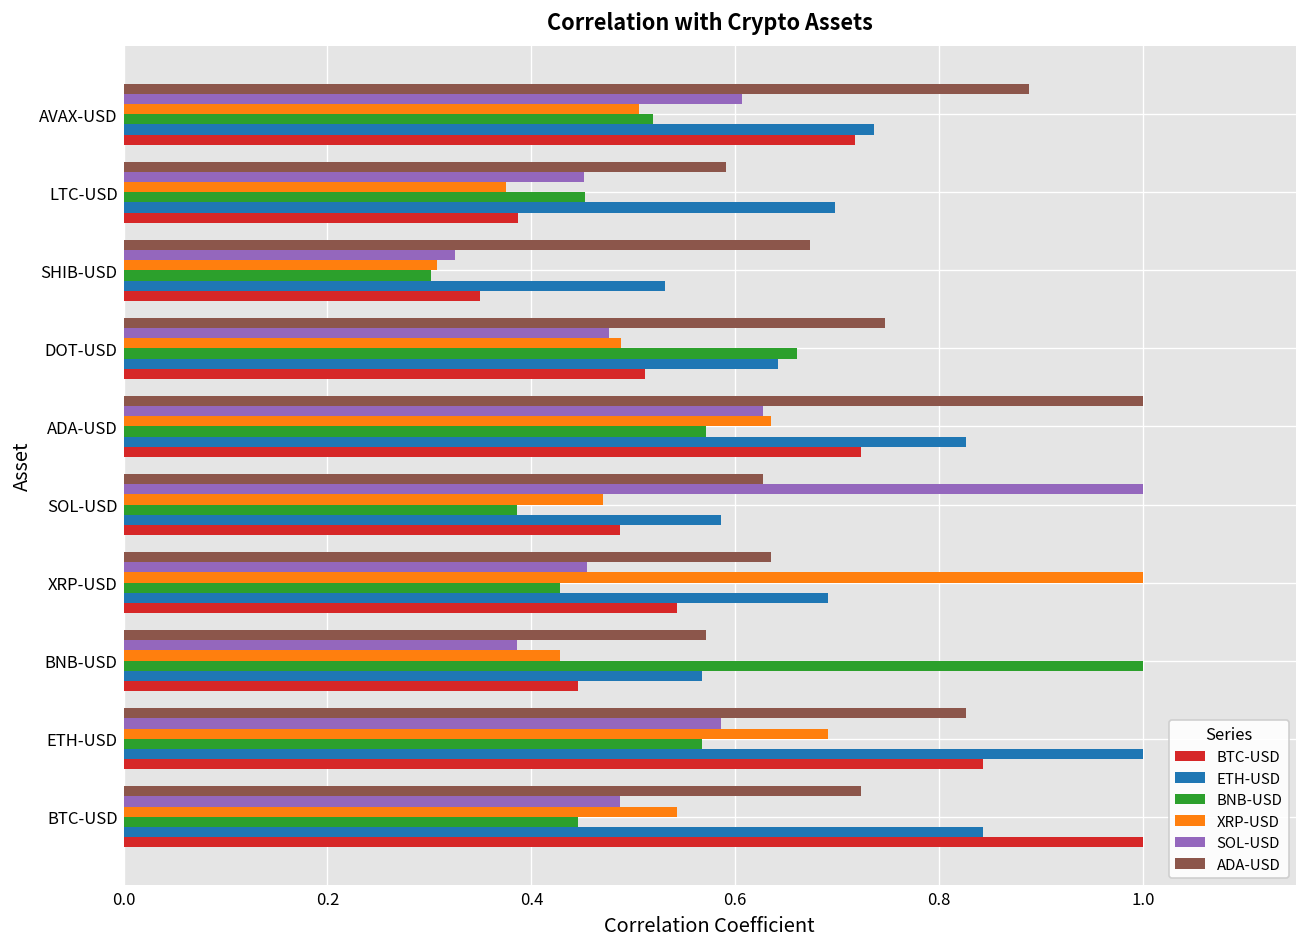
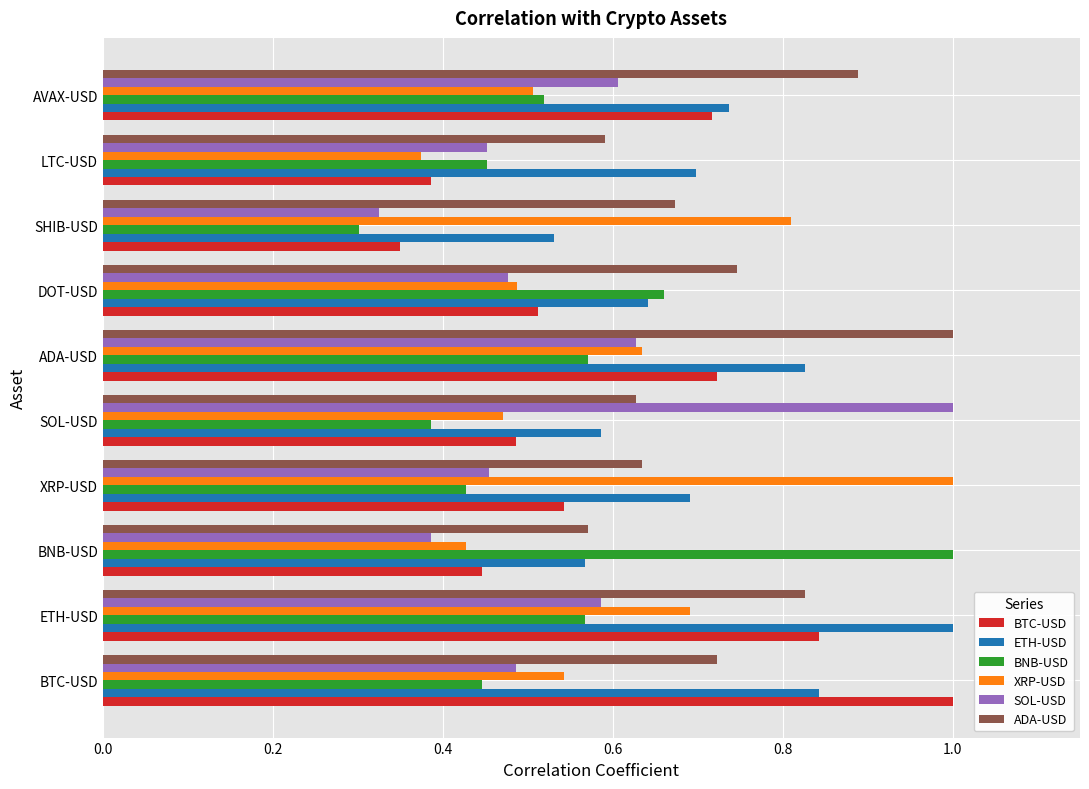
  {
    "BTC-USD": {
      "AVAX-USD": 0.72,
      "LTC-USD": 0.39,
      "SHIB-USD": 0.35,
      "DOT-USD": 0.51,
      "ADA-USD": 0.72,
      "SOL-USD": 0.49,
      "XRP-USD": 0.54,
      "BNB-USD": 0.45,
      "ETH-USD": 0.84,
      "BTC-USD": 1.00
    },
    "ETH-USD": {
      "AVAX-USD": 0.74,
      "LTC-USD": 0.70,
      "SHIB-USD": 0.53,
      "DOT-USD": 0.64,
      "ADA-USD": 0.83,
      "SOL-USD": 0.59,
      "XRP-USD": 0.69,
      "BNB-USD": 0.57,
      "ETH-USD": 1.00,
      "BTC-USD": 0.84
    },
    "BNB-USD": {
      "AVAX-USD": 0.52,
      "LTC-USD": 0.45,
      "SHIB-USD": 0.30,
      "DOT-USD": 0.66,
      "ADA-USD": 0.57,
      "SOL-USD": 0.39,
      "XRP-USD": 0.43,
      "BNB-USD": 1.00,
      "ETH-USD": 0.57,
      "BTC-USD": 0.45
    },
    "XRP-USD": {
      "AVAX-USD": 0.51,
      "LTC-USD": 0.37,
-     "SHIB-USD": 0.31,
+     "SHIB-USD": 0.81,
      "DOT-USD": 0.49,
      "ADA-USD": 0.63,
      "SOL-USD": 0.47,
      "XRP-USD": 1.00,
      "BNB-USD": 0.43,
      "ETH-USD": 0.69,
      "BTC-USD": 0.54
    },
    "SOL-USD": {
      "AVAX-USD": 0.61,
      "LTC-USD": 0.45,
      "SHIB-USD": 0.32,
      "DOT-USD": 0.48,
      "ADA-USD": 0.63,
      "SOL-USD": 1.00,
      "XRP-USD": 0.45,
      "BNB-USD": 0.39,
      "ETH-USD": 0.59,
      "BTC-USD": 0.49
    },
    "ADA-USD": {
      "AVAX-USD": 0.89,
      "LTC-USD": 0.59,
      "SHIB-USD": 0.67,
      "DOT-USD": 0.75,
      "ADA-USD": 1.00,
      "SOL-USD": 0.63,
      "XRP-USD": 0.63,
      "BNB-USD": 0.57,
      "ETH-USD": 0.83,
      "BTC-USD": 0.72
    }
  }
